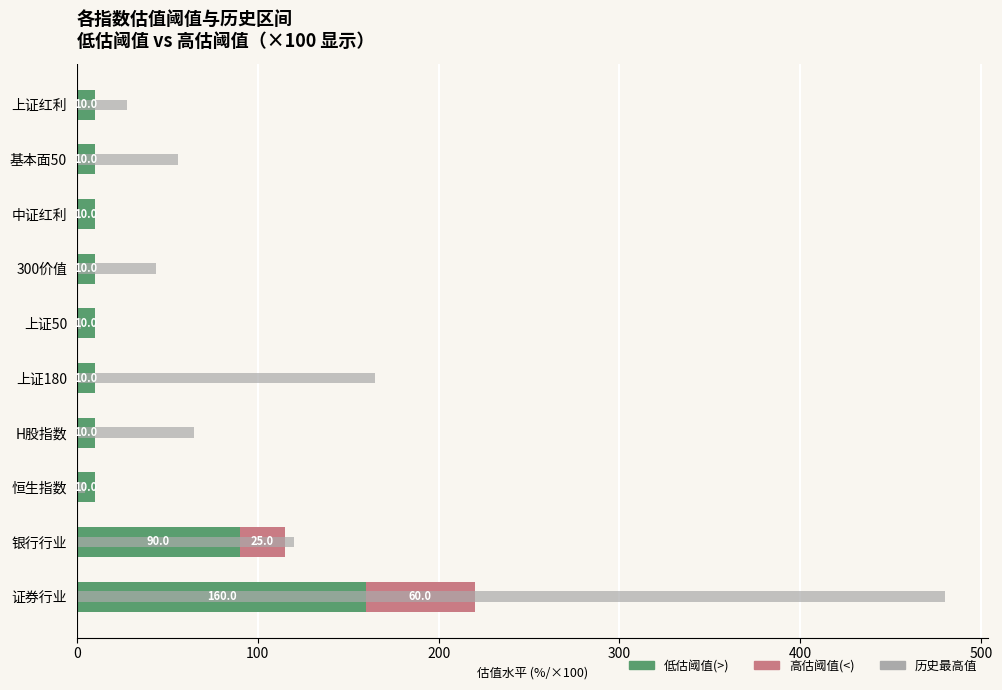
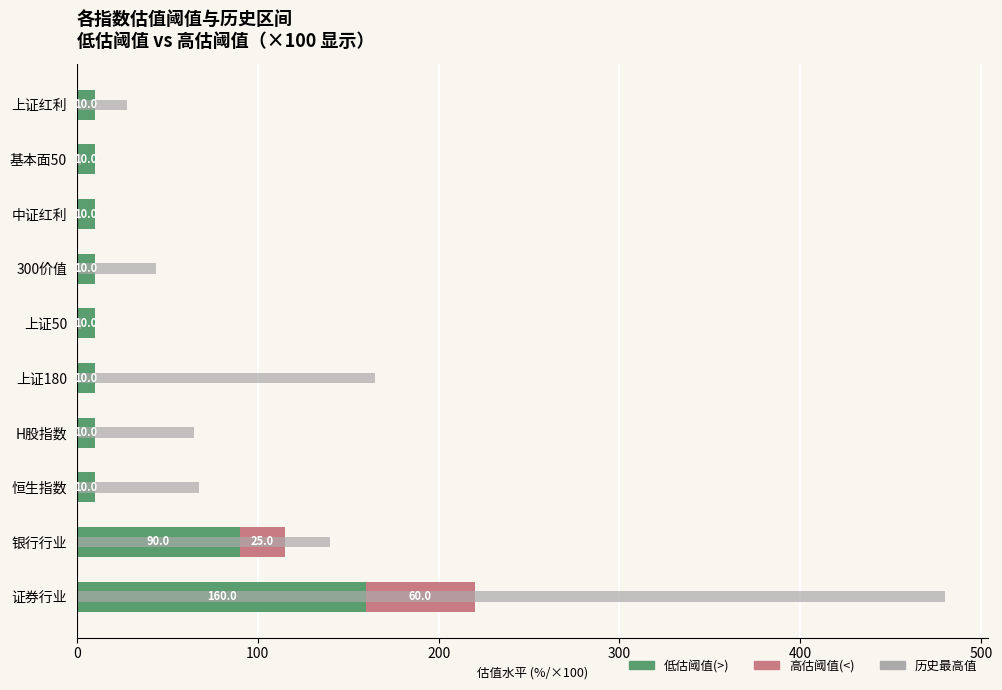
  {
    "低估阈值(>)": {
      "中证红利": 10.0,
      "上证50": 10.0
    },
    "高估阈值(<)": {
      "中证红利": 0,
      "上证50": 0
    },
    "历史最高值": {
-     "基本面50": 56,
+     "基本面50": 2,
      "300价值": 44,
      "上证180": 165,
      "H股指数": 65,
-     "恒生指数": 5,
-     "银行行业": 120,
+     "恒生指数": 68,
+     "银行行业": 140,
      "证券行业": 480
    }
  }
